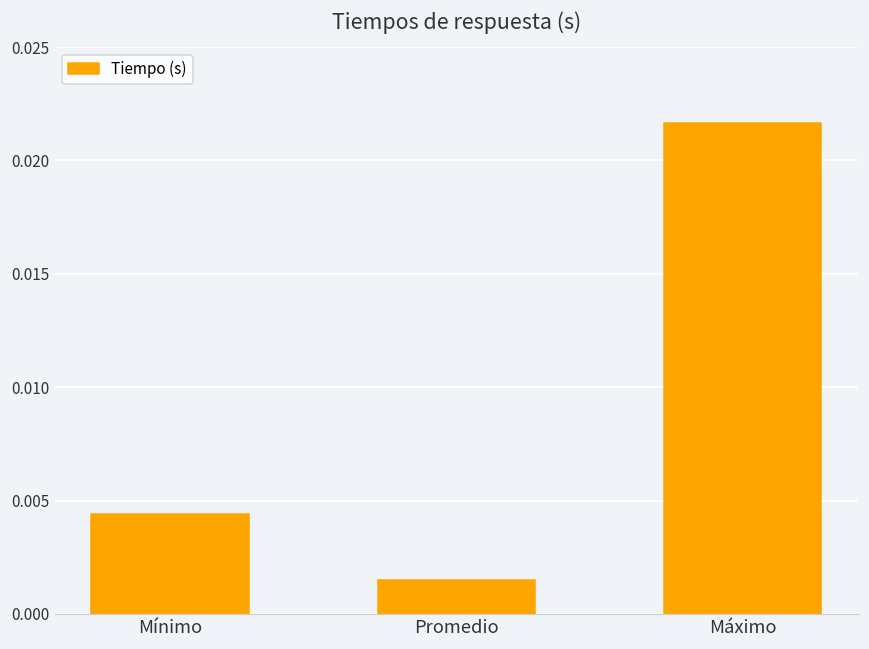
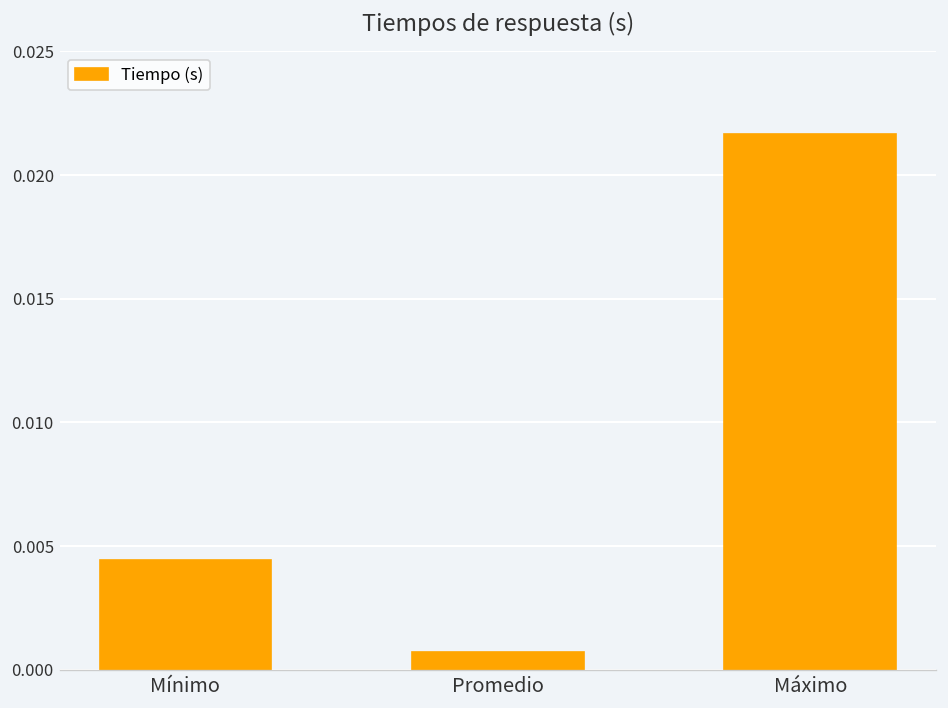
  {
    "Mínimo": 0.0044,
-   "Promedio": 0.0015,
+   "Promedio": 0.0007,
    "Máximo": 0.0217
  }
